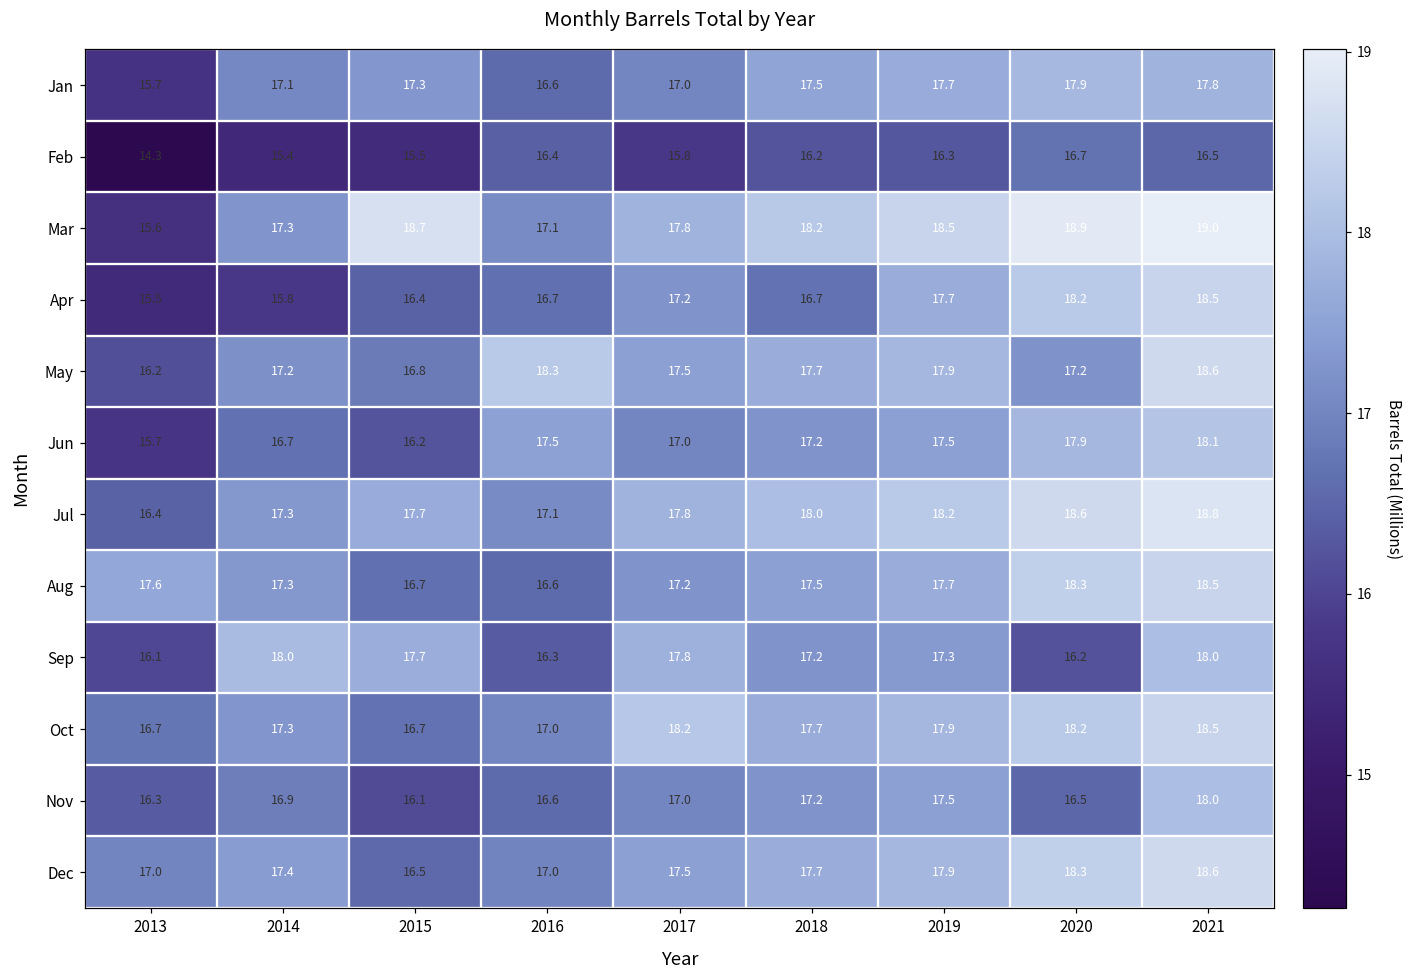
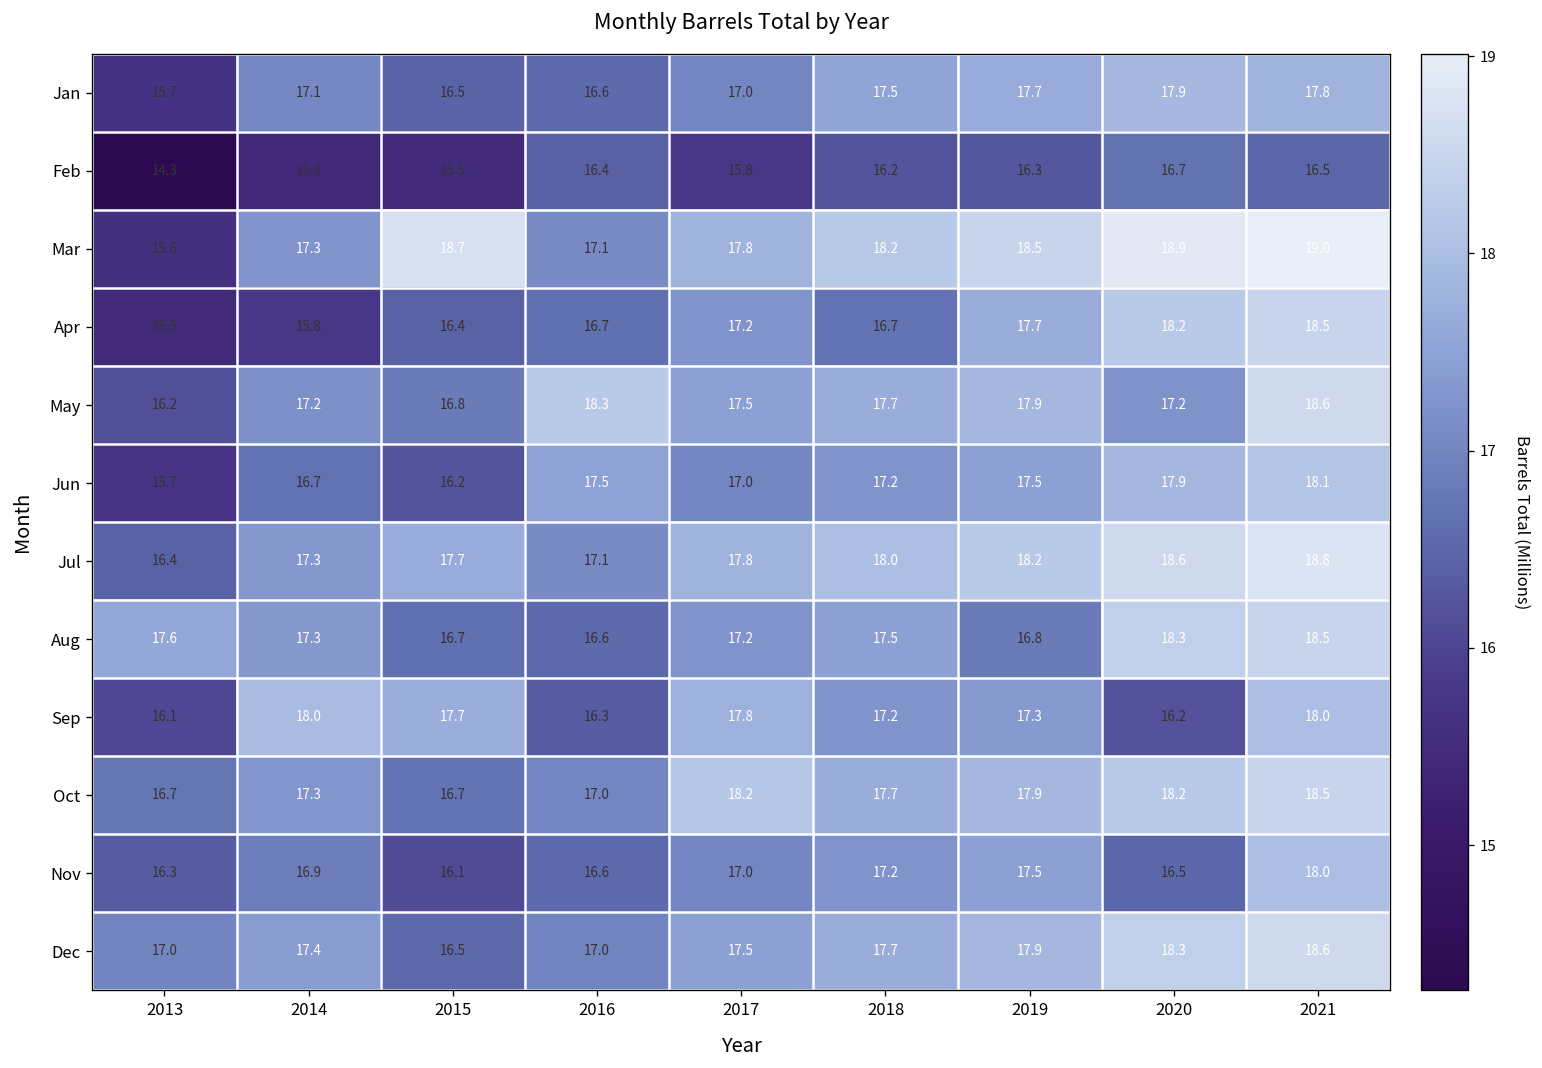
  {
    "Jan": {
      "2013": 15.7,
      "2014": 17.1,
-     "2015": 17.3,
+     "2015": 16.5,
      "2016": 16.6,
      "2017": 17.0,
      "2018": 17.5,
      "2019": 17.7,
      "2020": 17.9,
      "2021": 17.8
    },
    "Feb": {
      "2014": 15.4,
      "2015": 15.5,
      "2016": 16.4,
      "2017": 15.8,
      "2018": 16.2,
      "2019": 16.3,
      "2020": 16.7,
      "2021": 16.5
    },
    "Mar": {
      "2013": 15.6,
      "2014": 17.3,
      "2016": 17.1,
      "2017": 17.8,
      "2018": 18.2,
      "2019": 18.5
    },
    "Apr": {
      "2013": 15.5,
      "2014": 15.8,
      "2015": 16.4,
      "2016": 16.7,
      "2017": 17.2,
      "2018": 16.7,
      "2019": 17.7,
      "2020": 18.2,
      "2021": 18.5
    },
    "May": {
      "2013": 16.2,
      "2014": 17.2,
      "2015": 16.8,
      "2016": 18.3,
      "2017": 17.5,
      "2018": 17.7,
      "2019": 17.9,
      "2020": 17.2,
      "2021": 18.6
    },
    "Jun": {
      "2013": 15.7,
      "2014": 16.7,
      "2015": 16.2,
      "2016": 17.5,
      "2017": 17.0,
      "2018": 17.2,
      "2019": 17.5,
      "2020": 17.9,
      "2021": 18.1
    },
    "Jul": {
      "2013": 16.4,
      "2014": 17.3,
      "2015": 17.7,
      "2016": 17.1,
      "2017": 17.8,
      "2018": 18.0,
      "2019": 18.2,
      "2020": 18.6
    },
    "Aug": {
      "2013": 17.6,
      "2014": 17.3,
      "2015": 16.7,
      "2016": 16.6,
      "2017": 17.2,
      "2018": 17.5,
-     "2019": 17.7,
+     "2019": 16.8,
      "2020": 18.3,
      "2021": 18.5
    },
    "Sep": {
      "2013": 16.1,
      "2014": 18.0,
      "2015": 17.7,
      "2016": 16.3,
      "2017": 17.8,
      "2018": 17.2,
      "2019": 17.3,
      "2020": 16.2,
      "2021": 18.0
    },
    "Oct": {
      "2013": 16.7,
      "2014": 17.3,
      "2015": 16.7,
      "2016": 17.0,
      "2017": 18.2,
      "2018": 17.7,
      "2019": 17.9,
      "2020": 18.2,
      "2021": 18.5
    },
    "Nov": {
      "2013": 16.3,
      "2014": 16.9,
      "2015": 16.1,
      "2016": 16.6,
      "2017": 17.0,
      "2018": 17.2,
      "2019": 17.5,
      "2020": 16.5,
      "2021": 18.0
    },
    "Dec": {
      "2013": 17.0,
      "2014": 17.4,
      "2015": 16.5,
      "2016": 17.0,
      "2017": 17.5,
      "2018": 17.7,
      "2019": 17.9,
      "2020": 18.3,
      "2021": 18.6
    }
  }
